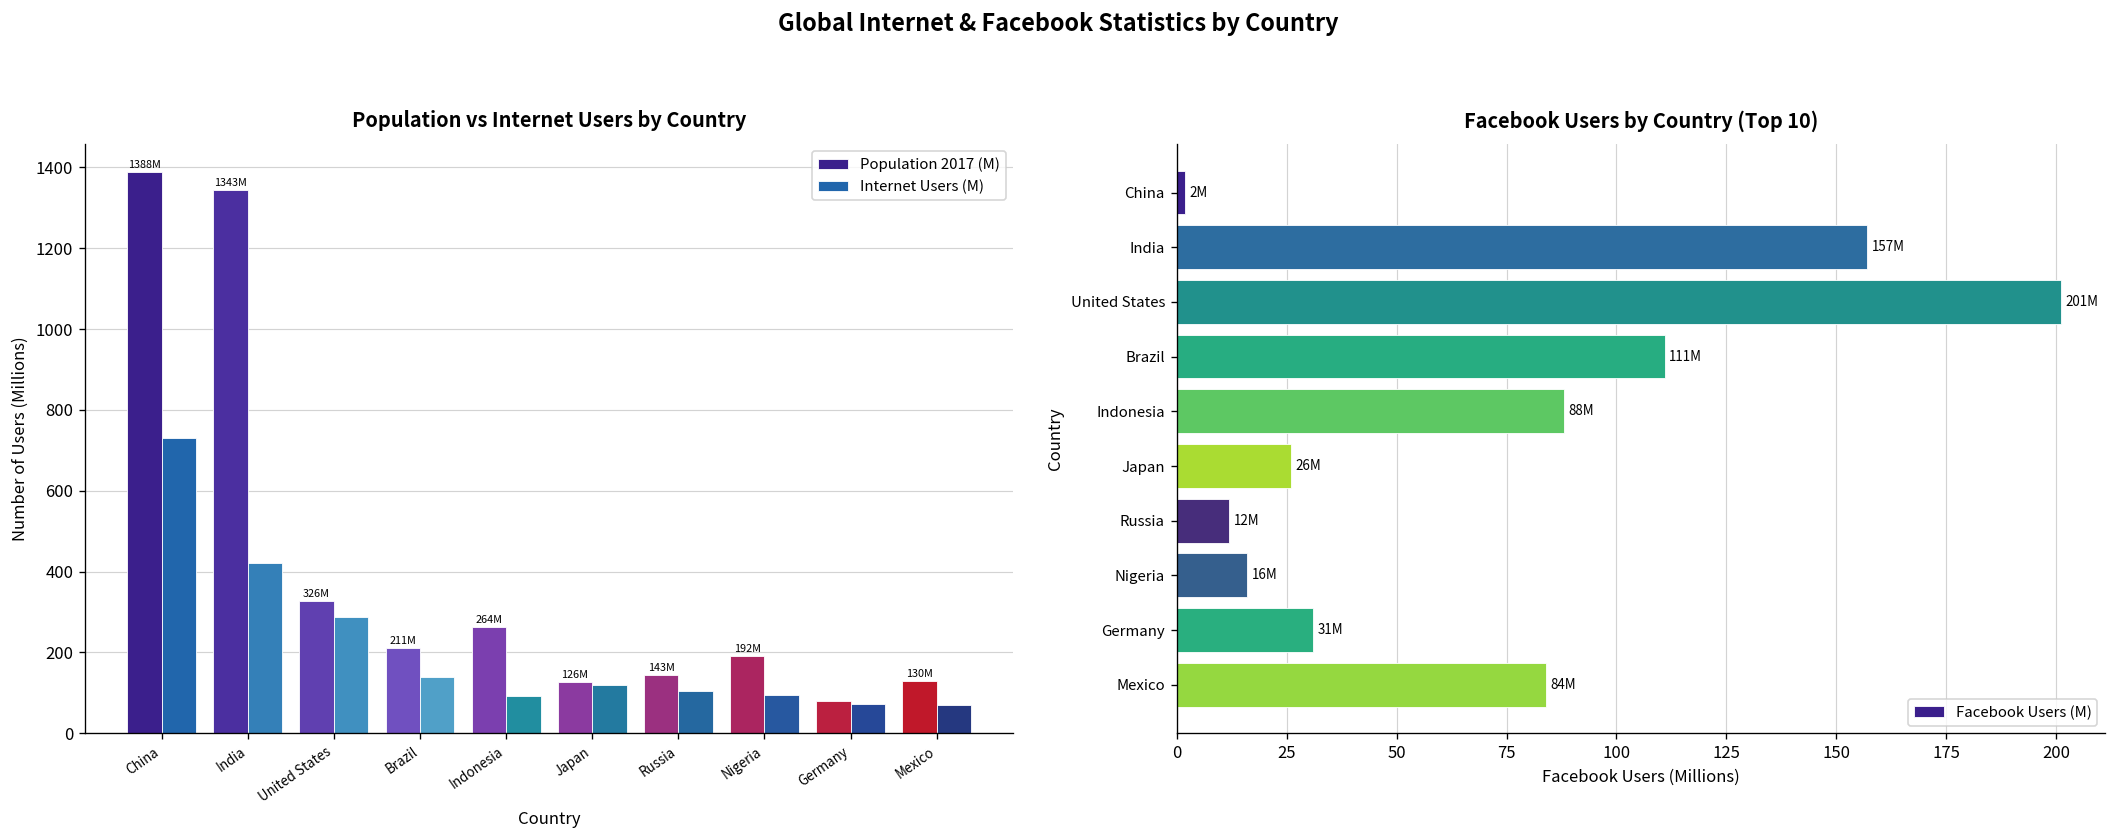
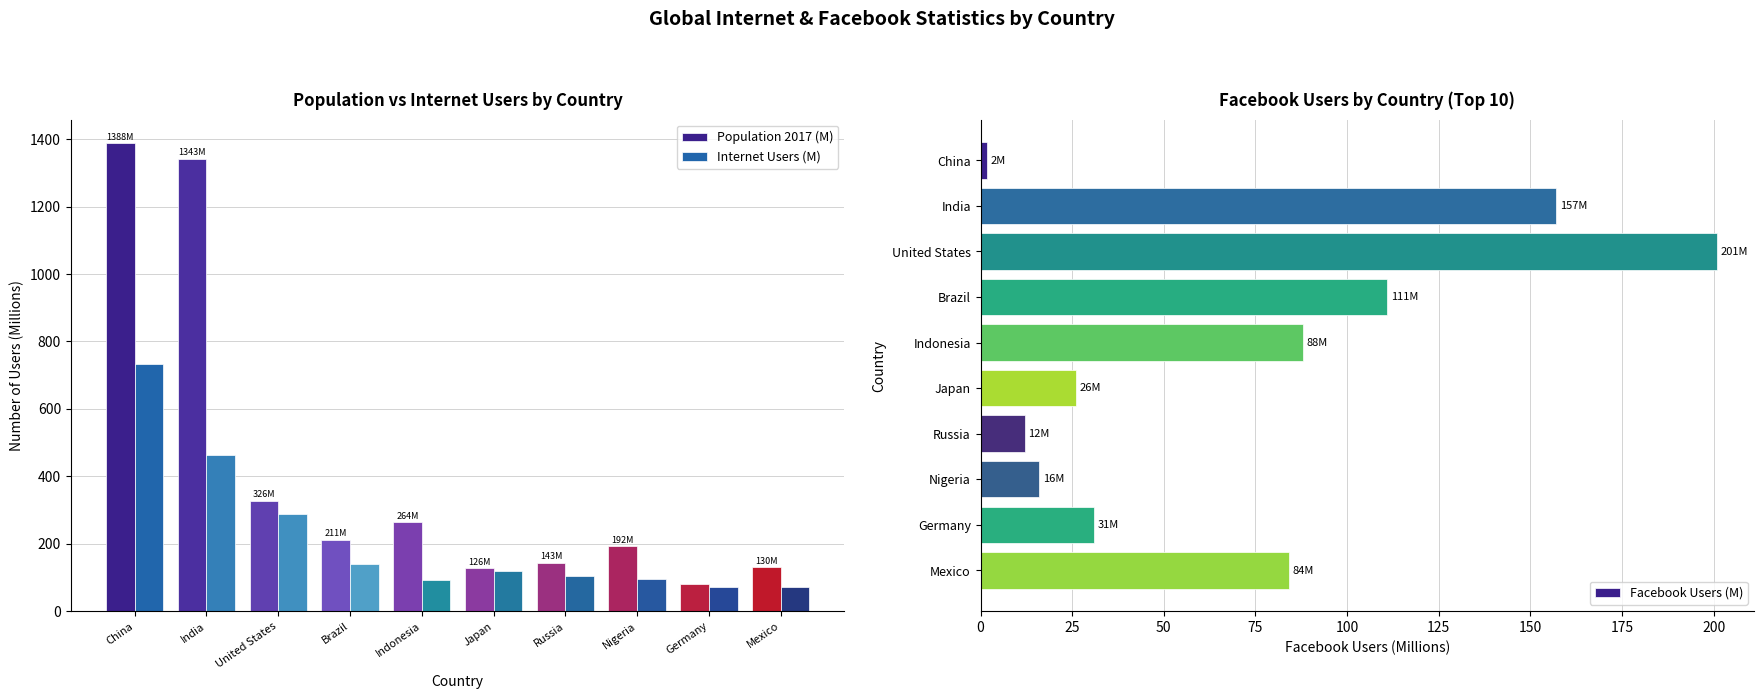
  {
    "Population vs Internet Users by Country": {
      "Population 2017 (M)": {
        "China": "1388M",
        "India": "1343M",
        "United States": "326M",
        "Brazil": "211M",
        "Indonesia": "264M",
        "Japan": "126M",
        "Russia": "143M",
        "Nigeria": "192M",
        "Mexico": "130M"
      },
      "Internet Users (M)": {
        "China": "730",
-       "India": "420",
+       "India": "460",
        "United States": "290",
        "Brazil": "140",
        "Indonesia": "90",
        "Japan": "120",
        "Russia": "100",
        "Nigeria": "90",
        "Germany": "70",
        "Mexico": "70"
      }
    },
    "Facebook Users by Country (Top 10)": {
      "China": "2M",
      "India": "157M",
      "United States": "201M",
      "Brazil": "111M",
      "Indonesia": "88M",
      "Japan": "26M",
      "Russia": "12M",
      "Nigeria": "16M",
      "Germany": "31M",
      "Mexico": "84M"
    }
  }
